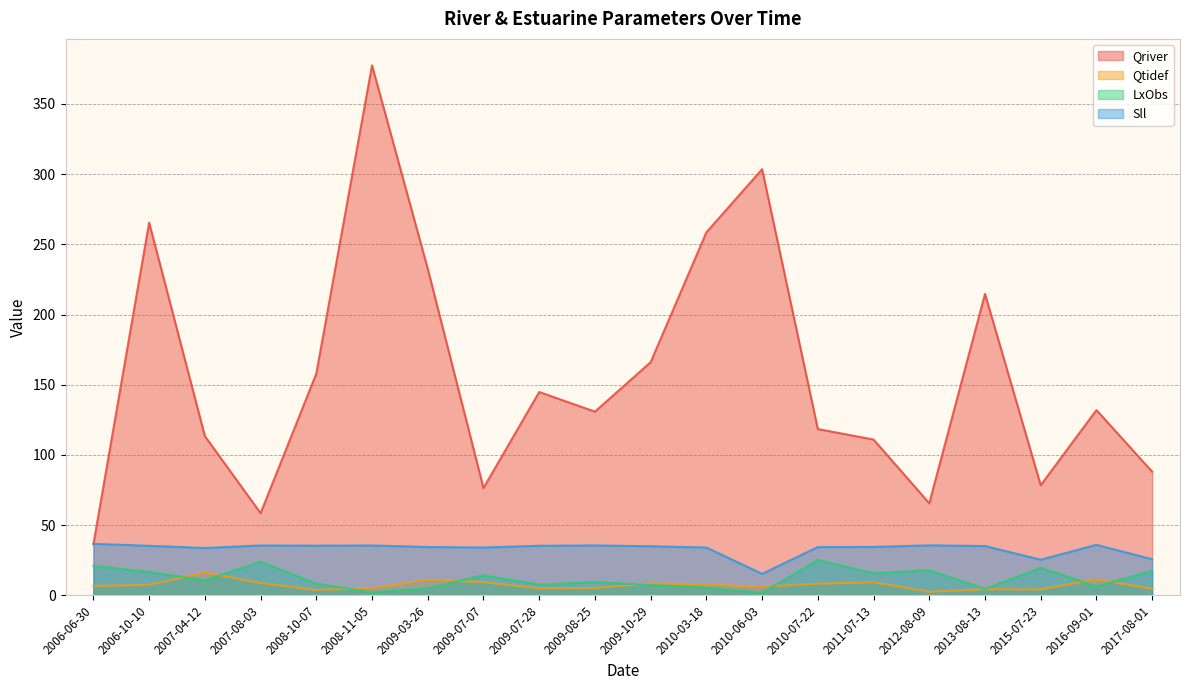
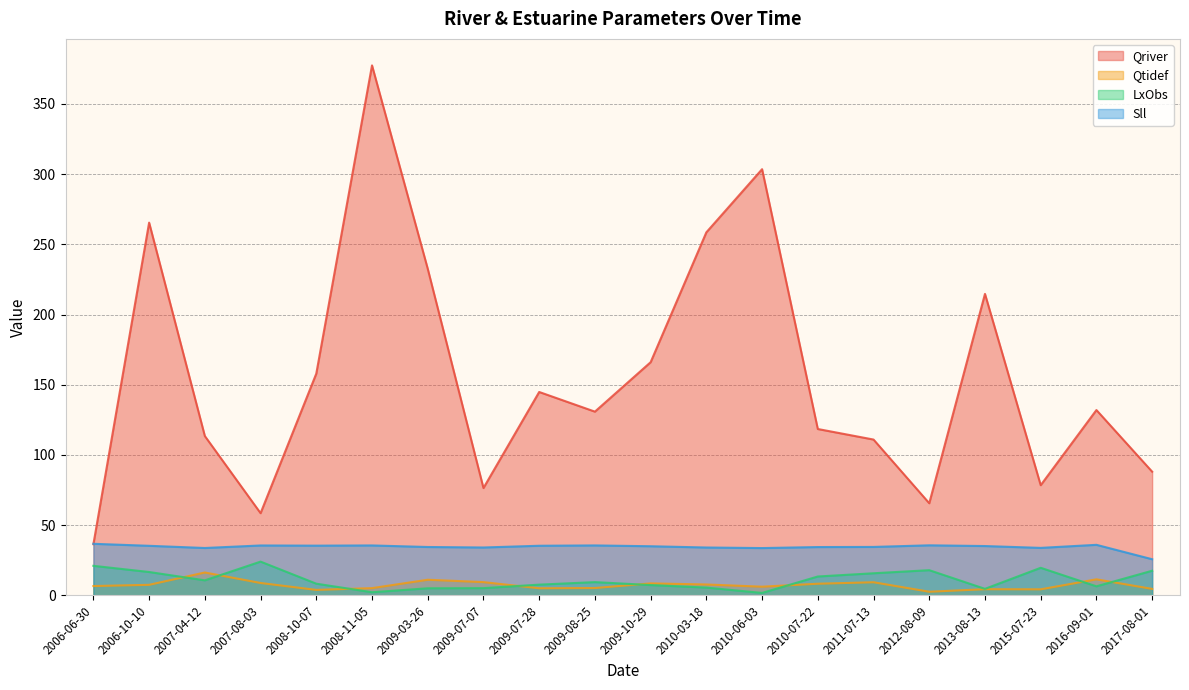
  {
    "Qriver": {
      "2006-10-10": 265,
      "2007-04-12": 113,
      "2007-08-03": 59,
      "2008-10-07": 158,
      "2008-11-05": 377,
      "2009-03-26": 233,
      "2009-07-07": 76,
      "2009-07-28": 145,
      "2009-08-25": 131,
      "2009-10-29": 166,
      "2010-03-18": 259,
      "2010-06-03": 304,
      "2010-07-22": 118,
      "2011-07-13": 111,
      "2012-08-09": 66,
      "2013-08-13": 215,
      "2015-07-23": 78,
      "2016-09-01": 132,
      "2017-08-01": 88
    },
    "Qtidef": {
      "2006-06-30": 7,
      "2006-10-10": 7,
      "2007-04-12": 16,
      "2007-08-03": 9,
      "2008-10-07": 4,
      "2008-11-05": 5,
      "2009-03-26": 11,
      "2009-07-07": 9,
      "2009-07-28": 5,
      "2009-08-25": 5,
      "2010-03-18": 8,
      "2010-06-03": 6,
      "2010-07-22": 8,
      "2011-07-13": 9,
      "2012-08-09": 3,
      "2015-07-23": 4,
      "2016-09-01": 11,
      "2017-08-01": 5
    },
    "LxObs": {
      "2006-06-30": 21,
      "2006-10-10": 17,
      "2007-04-12": 11,
      "2007-08-03": 24,
      "2008-10-07": 8,
      "2008-11-05": 2,
      "2009-03-26": 5,
-     "2009-07-07": 14,
+     "2009-07-07": 5,
      "2009-07-28": 8,
      "2009-08-25": 9,
      "2010-03-18": 6,
      "2010-06-03": 2,
-     "2010-07-22": 25,
+     "2010-07-22": 13,
      "2011-07-13": 16,
      "2012-08-09": 18,
      "2015-07-23": 20,
      "2016-09-01": 6,
      "2017-08-01": 18
    },
    "Sll": {
      "2006-10-10": 35,
      "2007-04-12": 34,
      "2007-08-03": 36,
      "2008-10-07": 35,
      "2008-11-05": 36,
      "2009-03-26": 34,
      "2009-07-07": 34,
      "2009-07-28": 35,
      "2009-08-25": 36,
      "2009-10-29": 35,
      "2010-03-18": 34,
-     "2010-06-03": 15,
+     "2010-06-03": 34,
      "2010-07-22": 34,
      "2011-07-13": 34,
      "2012-08-09": 36,
      "2013-08-13": 35,
-     "2015-07-23": 25,
+     "2015-07-23": 34,
      "2016-09-01": 36,
      "2017-08-01": 26
    }
  }
